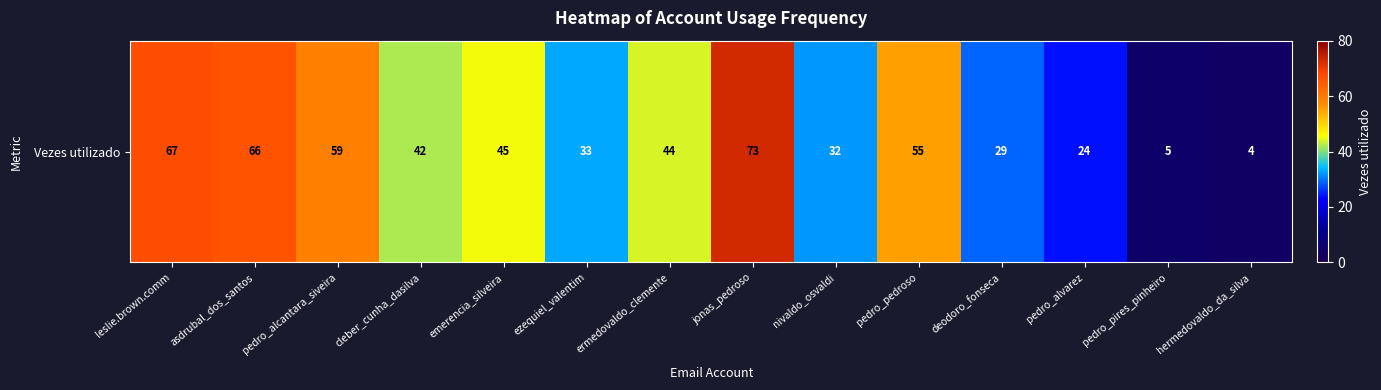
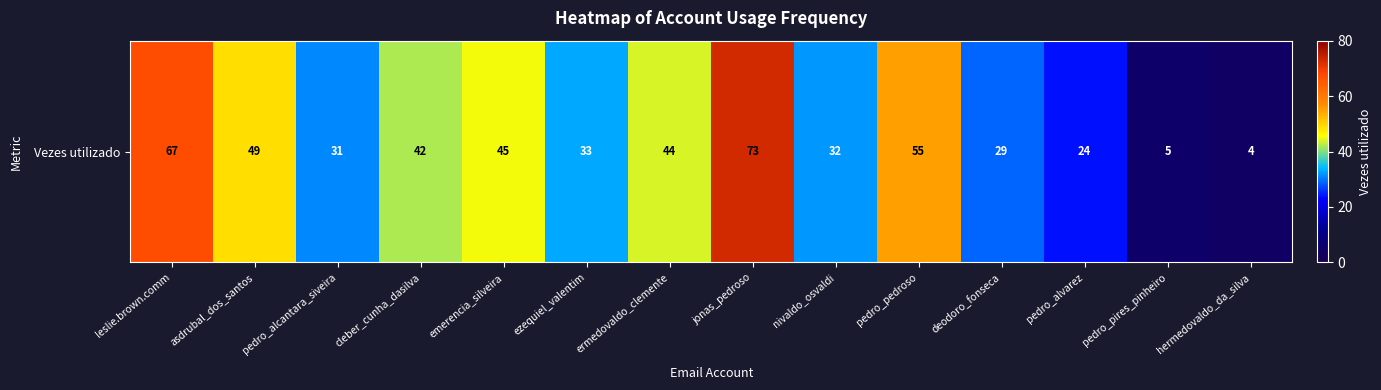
  {
    "Vezes utilizado": {
      "leslie.brown.comm": 67,
-     "asdrubal_dos_santos": 66,
-     "pedro_alcantara_siveira": 59,
+     "asdrubal_dos_santos": 49,
+     "pedro_alcantara_siveira": 31,
      "cleber_cunha_dasilva": 42,
      "emerencia_silveira": 45,
      "ezequiel_valentim": 33,
      "ermedovaldo_clemente": 44,
      "jonas_pedroso": 73,
      "nivaldo_osvaldi": 32,
      "pedro_pedroso": 55,
      "deodoro_fonseca": 29,
      "pedro_alvarez": 24,
      "pedro_pires_pinheiro": 5,
      "hermedovaldo_da_silva": 4
    }
  }
